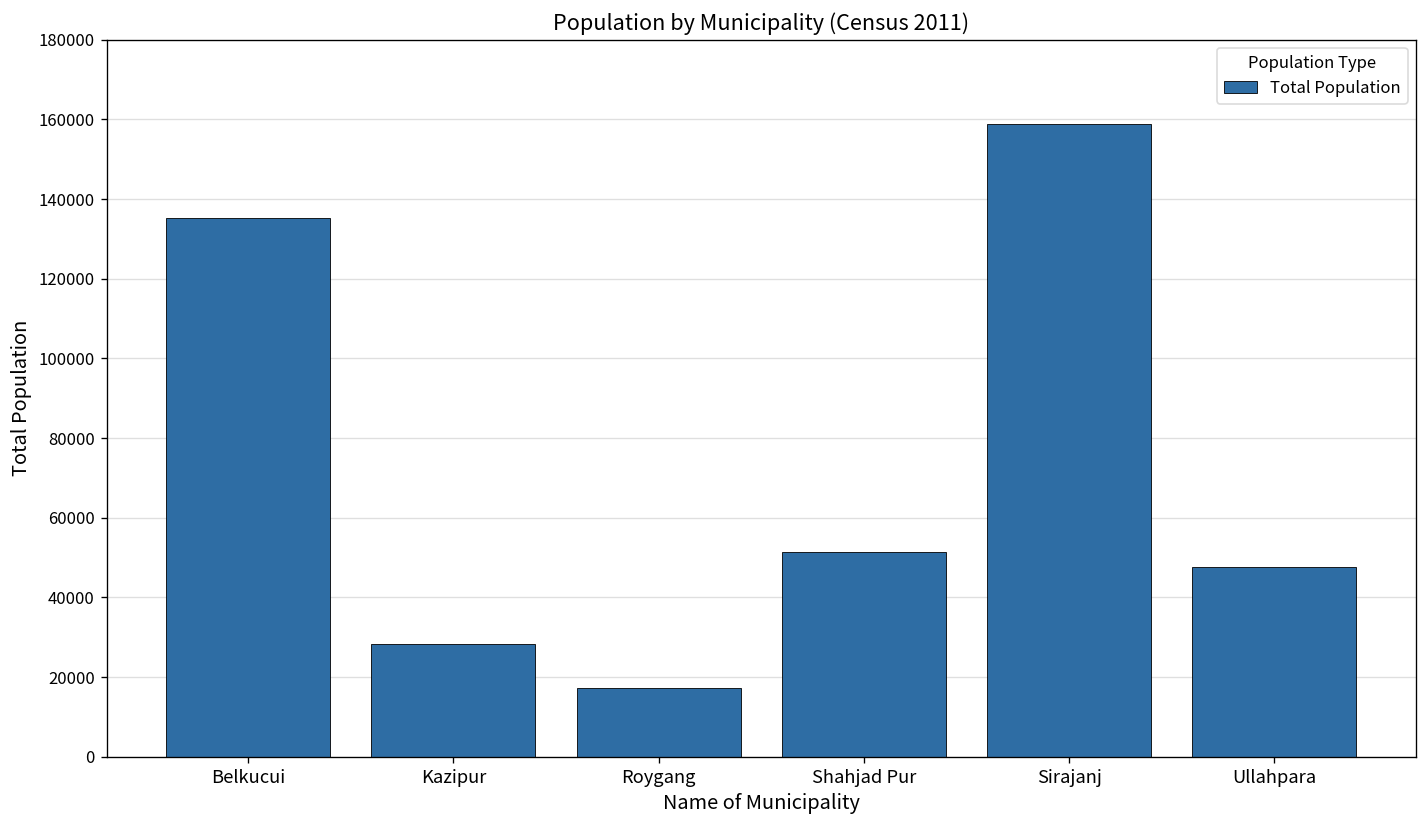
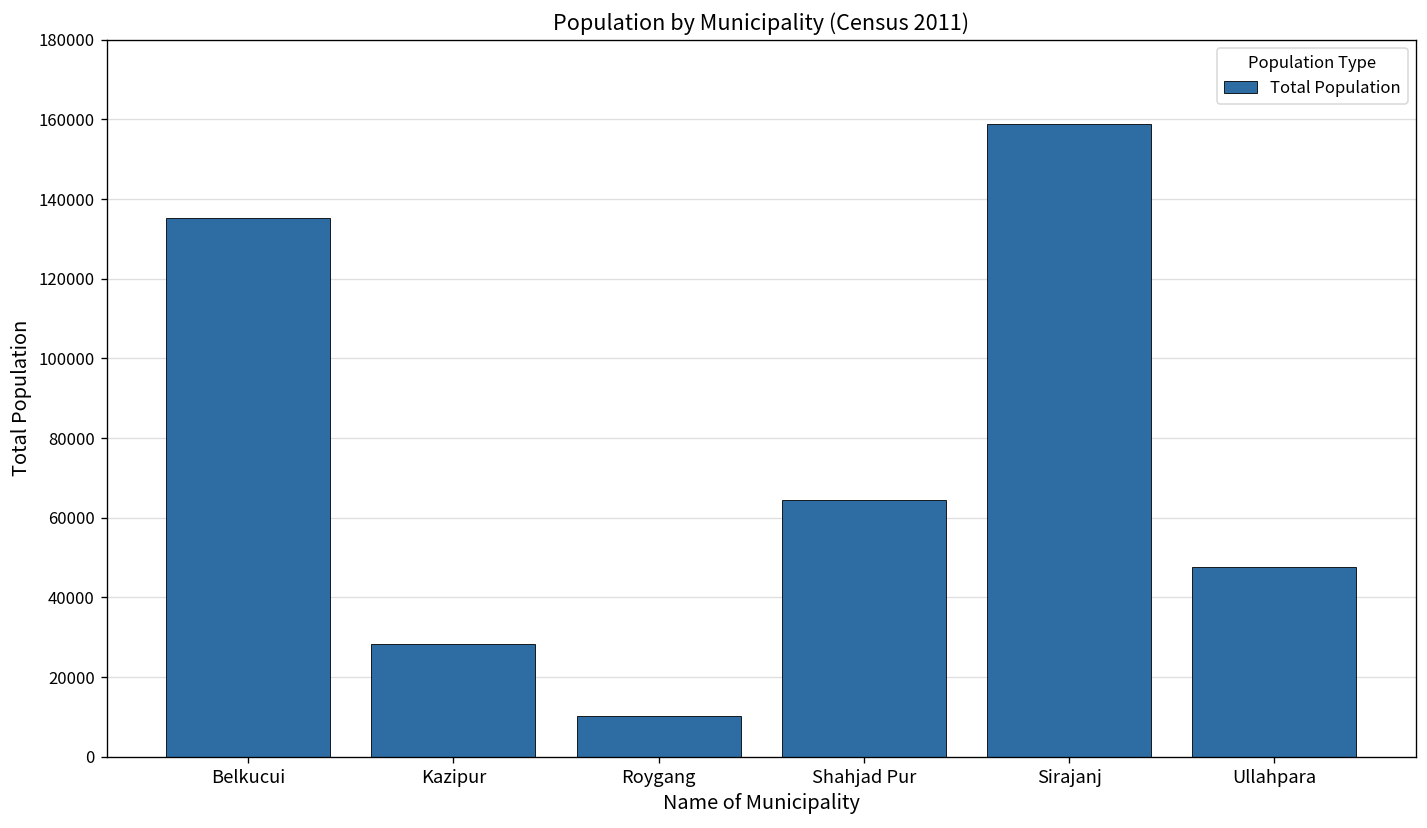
  {
    "Belkucui": 135000,
    "Kazipur": 28000,
-   "Roygang": 17000,
-   "Shahjad Pur": 51000,
+   "Roygang": 10000,
+   "Shahjad Pur": 65000,
    "Sirajanj": 159000,
    "Ullahpara": 48000
  }
